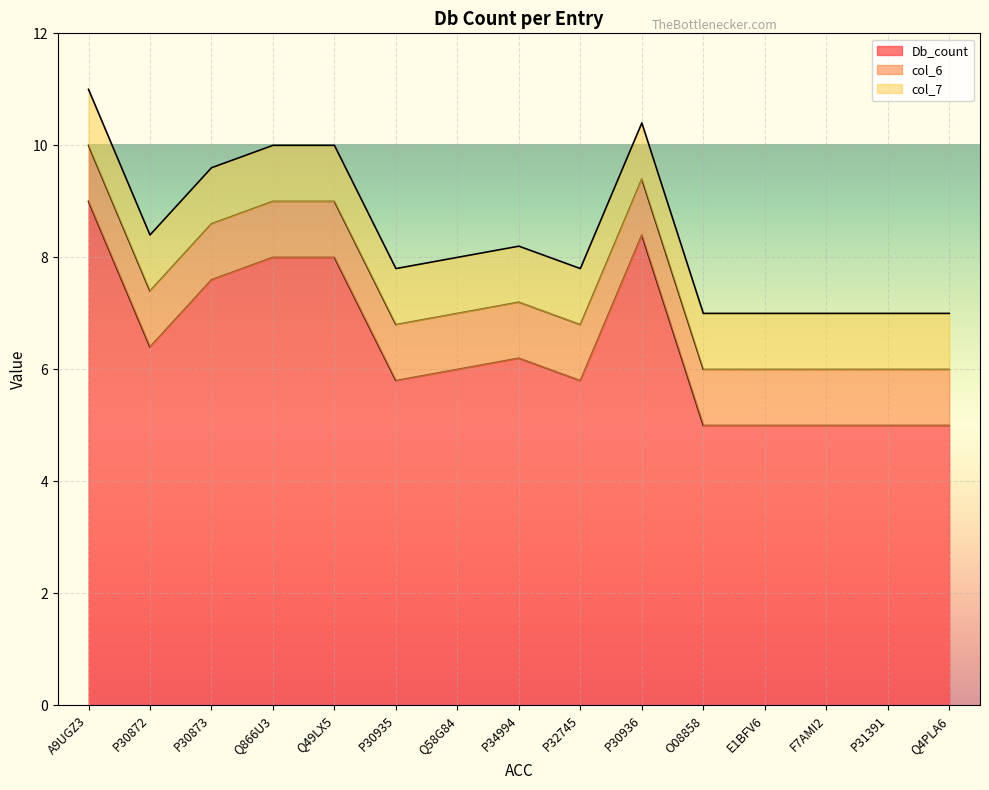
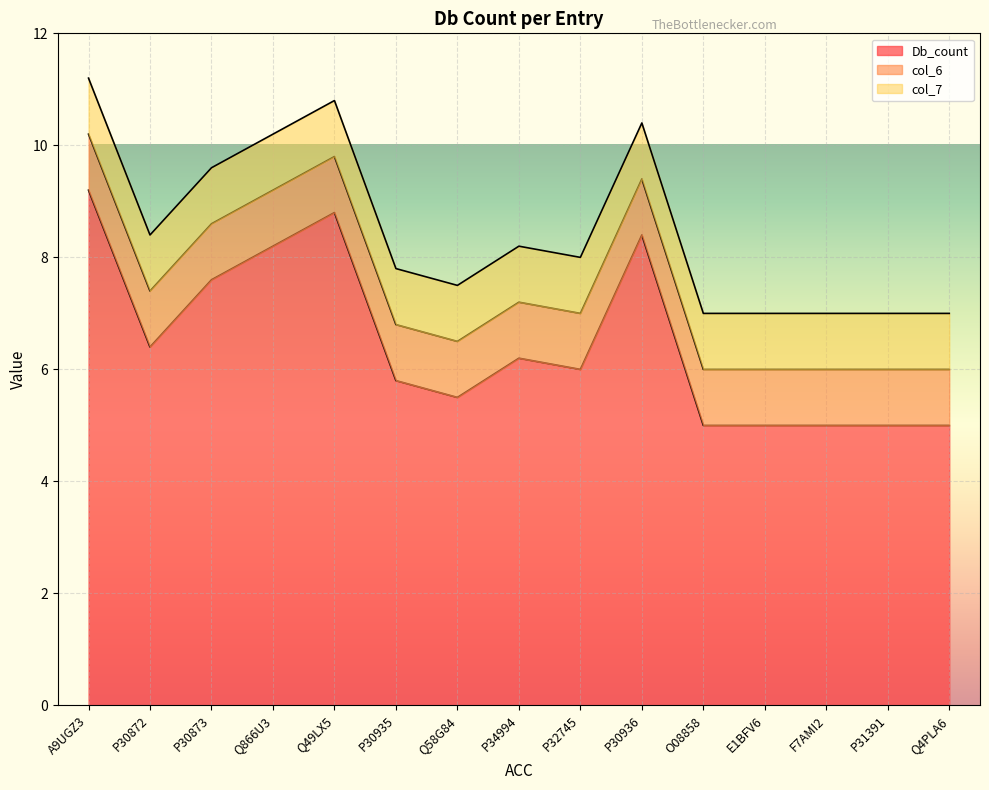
  {
    "Db_count": {
-     "A9UGZ3": 9.0,
+     "A9UGZ3": 9.2,
      "P30872": 6.4,
      "P30873": 7.6,
-     "Q866U3": 8.0,
-     "Q49LX5": 8.0,
+     "Q866U3": 8.2,
+     "Q49LX5": 8.8,
      "P30935": 5.8,
-     "Q58G84": 6.0,
+     "Q58G84": 5.5,
      "P34994": 6.2,
-     "P32745": 5.8,
+     "P32745": 6.0,
      "P30936": 8.4,
      "O08858": 5.0,
      "E1BFV6": 5.0,
      "F7AMI2": 5.0,
      "P31391": 5.0,
      "Q4PLA6": 5.0
    },
    "col_6": {
      "A9UGZ3": 1.0,
      "P30872": 1.0,
      "P30873": 1.0,
      "Q866U3": 1.0,
      "Q49LX5": 1.0,
      "P30935": 1.0,
      "Q58G84": 1.0,
      "P34994": 1.0,
      "P32745": 1.0,
      "P30936": 1.0,
      "O08858": 1.0,
      "E1BFV6": 1.0,
      "F7AMI2": 1.0,
      "P31391": 1.0,
      "Q4PLA6": 1.0
    },
    "col_7": {
      "A9UGZ3": 1.0,
      "P30872": 1.0,
      "P30873": 1.0,
      "Q866U3": 1.0,
      "Q49LX5": 1.0,
      "P30935": 1.0,
      "Q58G84": 1.0,
      "P34994": 1.0,
      "P32745": 1.0,
      "P30936": 1.0,
      "O08858": 1.0,
      "E1BFV6": 1.0,
      "F7AMI2": 1.0,
      "P31391": 1.0,
      "Q4PLA6": 1.0
    }
  }
